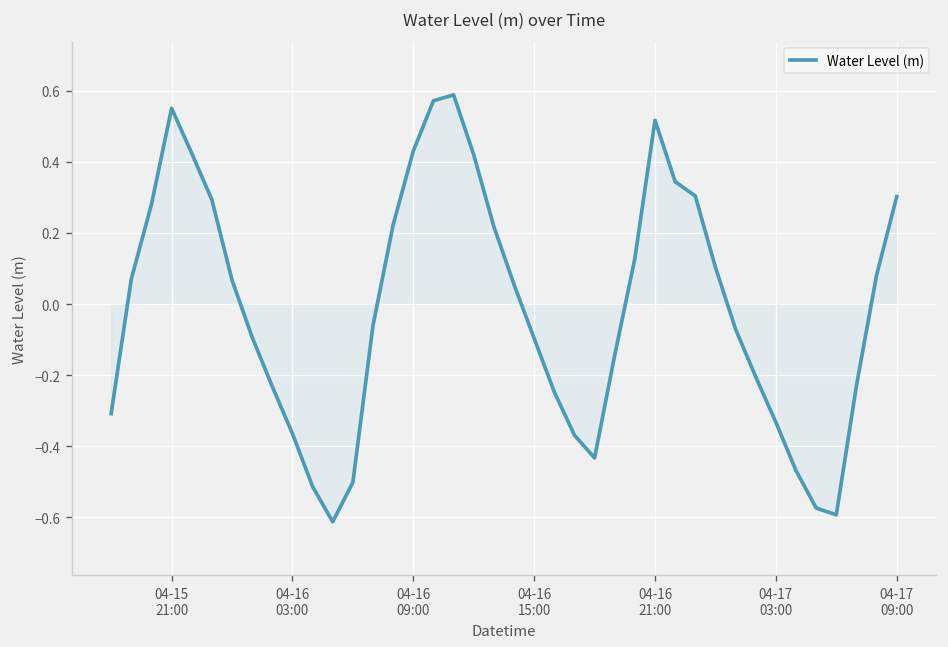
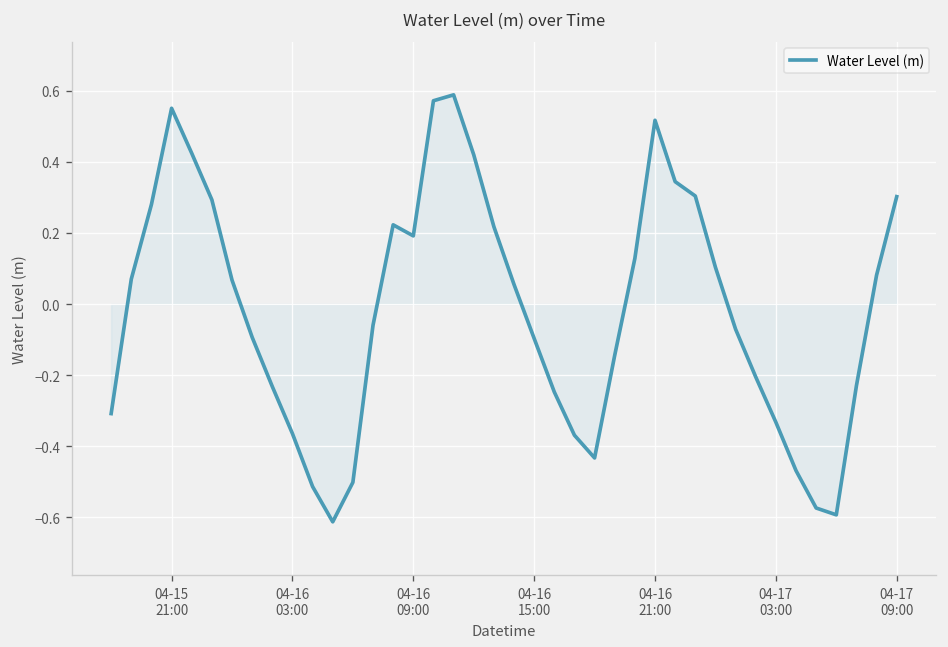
  {
    "Water Level (m)": {
      "04-16 03:00": -0.36,
-     "04-16 09:00": 0.43,
+     "04-16 09:00": 0.19,
      "04-16 15:00": -0.10,
      "04-17 03:00": -0.33
    }
  }
